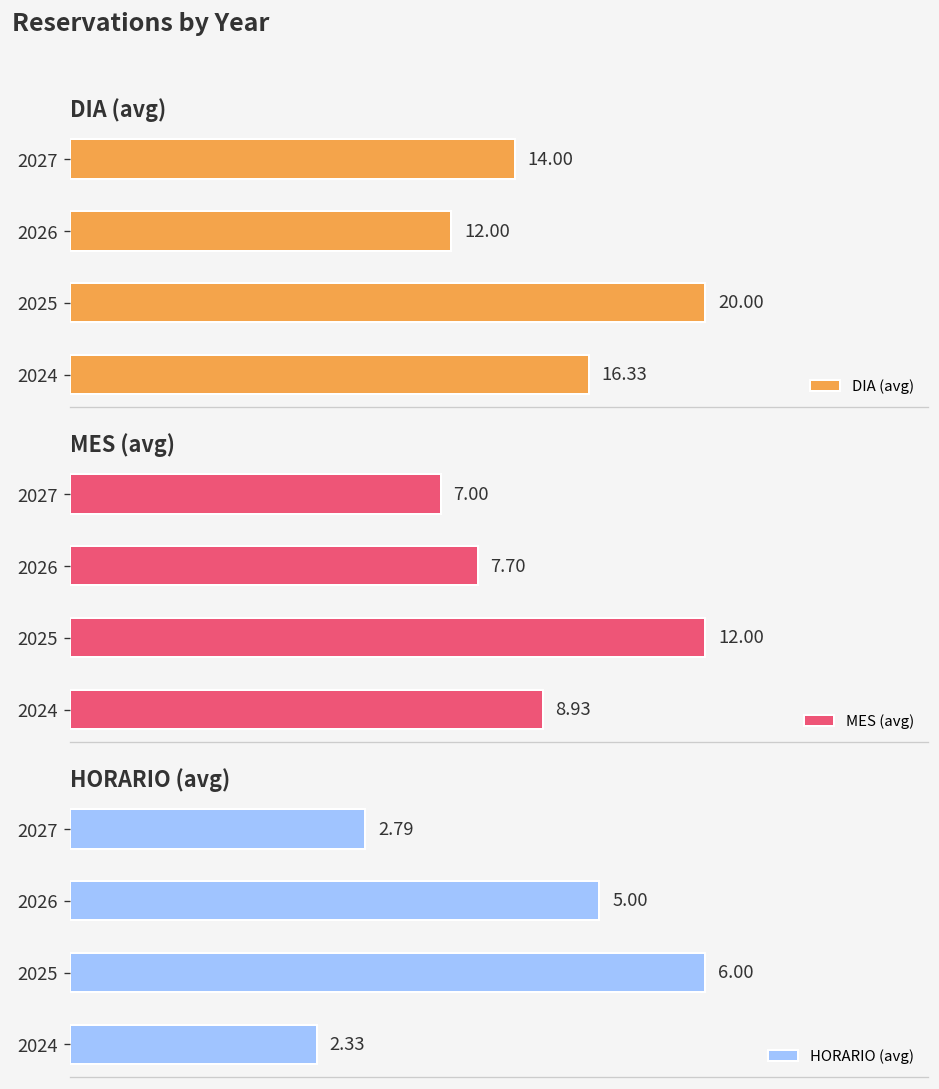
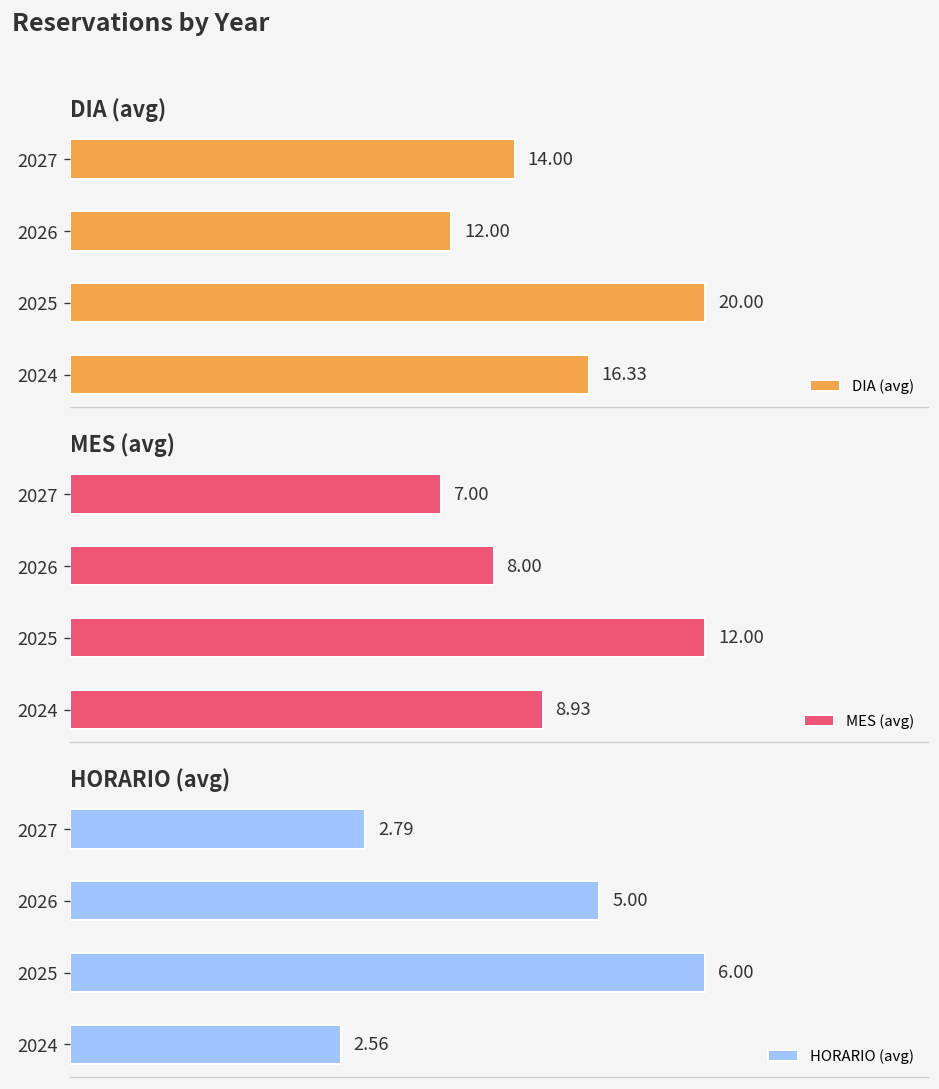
  {
    "DIA (avg)": {
      "2027": 14.00,
      "2026": 12.00,
      "2025": 20.00,
      "2024": 16.33
    },
    "MES (avg)": {
      "2027": 7.00,
-     "2026": 7.70,
+     "2026": 8.00,
      "2025": 12.00,
      "2024": 8.93
    },
    "HORARIO (avg)": {
      "2027": 2.79,
      "2026": 5.00,
      "2025": 6.00,
-     "2024": 2.33
+     "2024": 2.56
    }
  }
